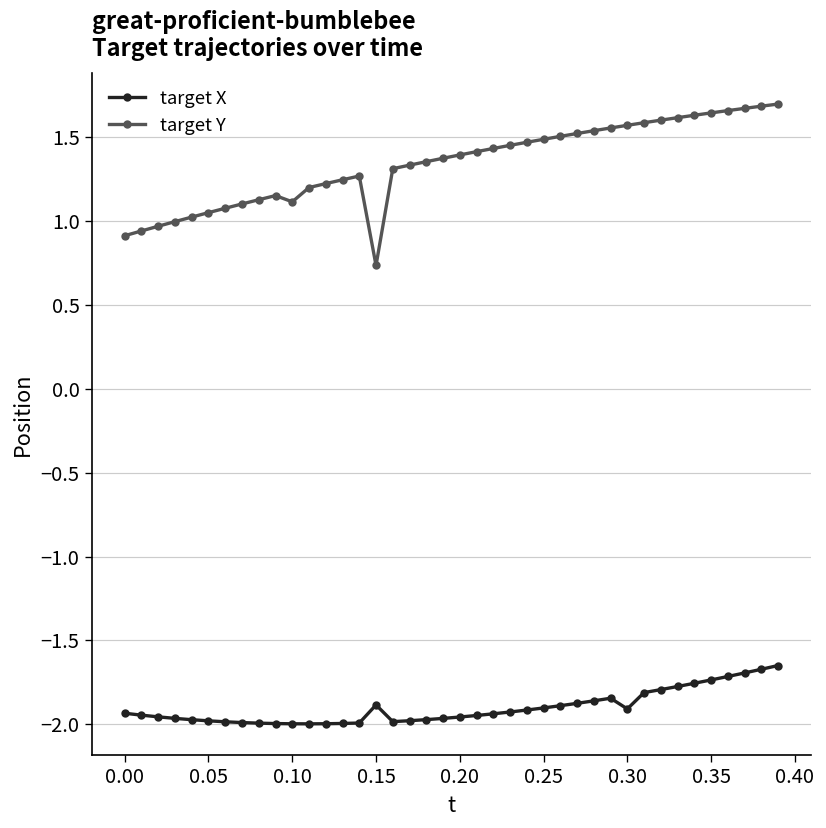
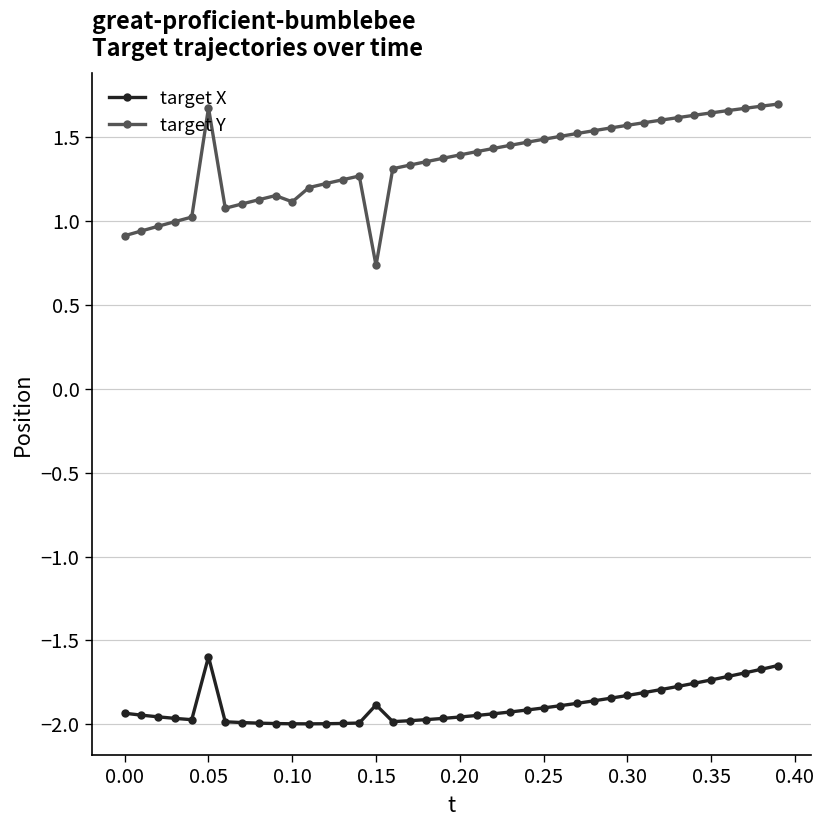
  {
    "target X": {
      "0.00": -1.93,
-     "0.05": -1.98,
+     "0.05": -1.60,
      "0.10": -2.00,
      "0.15": -1.88,
      "0.20": -1.96,
      "0.25": -1.90,
-     "0.30": -1.91,
+     "0.30": -1.83,
      "0.35": -1.74
    },
    "target Y": {
      "0.00": 0.91,
-     "0.05": 1.05,
+     "0.05": 1.67,
      "0.10": 1.11,
      "0.15": 0.74,
      "0.20": 1.39,
      "0.25": 1.49,
      "0.30": 1.57,
      "0.35": 1.64
    }
  }
